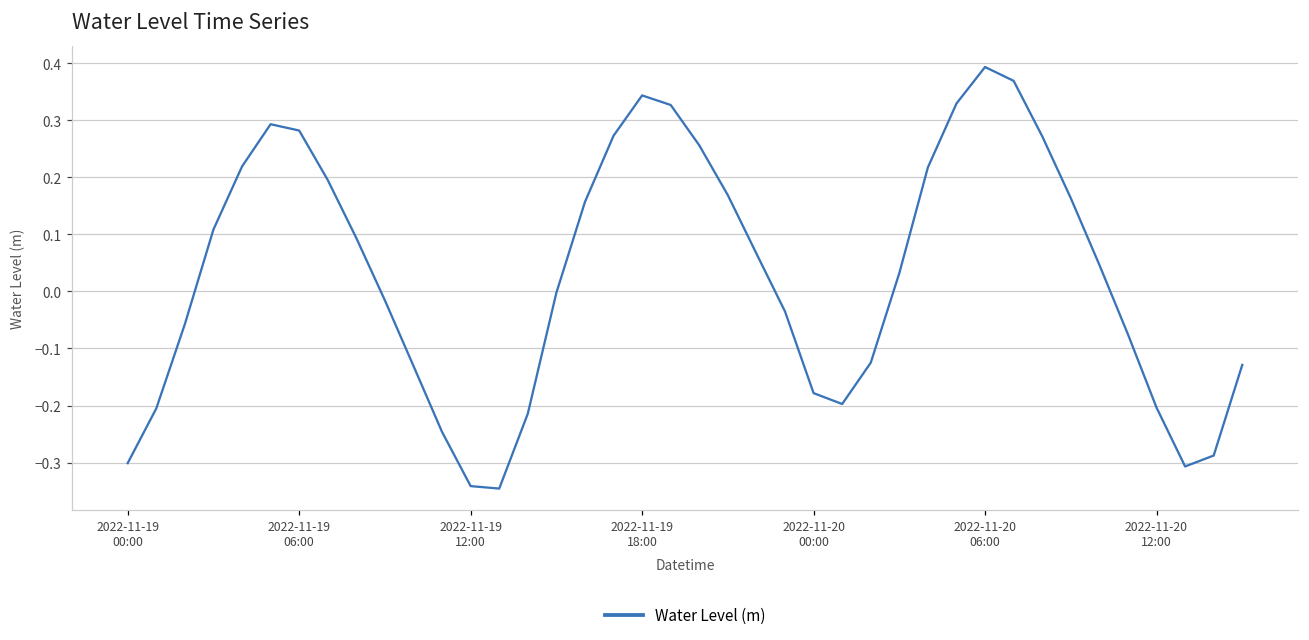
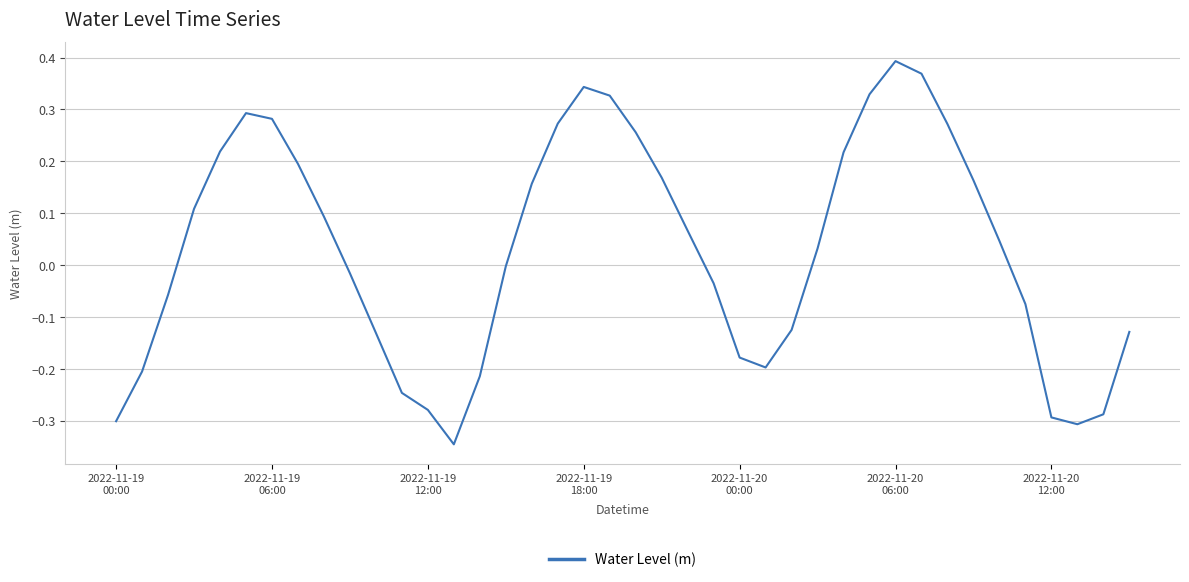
  {
    "2022-11-19 00:00": -0.30,
    "2022-11-19 06:00": 0.28,
-   "2022-11-19 12:00": -0.34,
+   "2022-11-19 12:00": -0.28,
    "2022-11-19 18:00": 0.34,
    "2022-11-20 00:00": -0.18,
    "2022-11-20 06:00": 0.39,
-   "2022-11-20 12:00": -0.20
+   "2022-11-20 12:00": -0.29
  }
